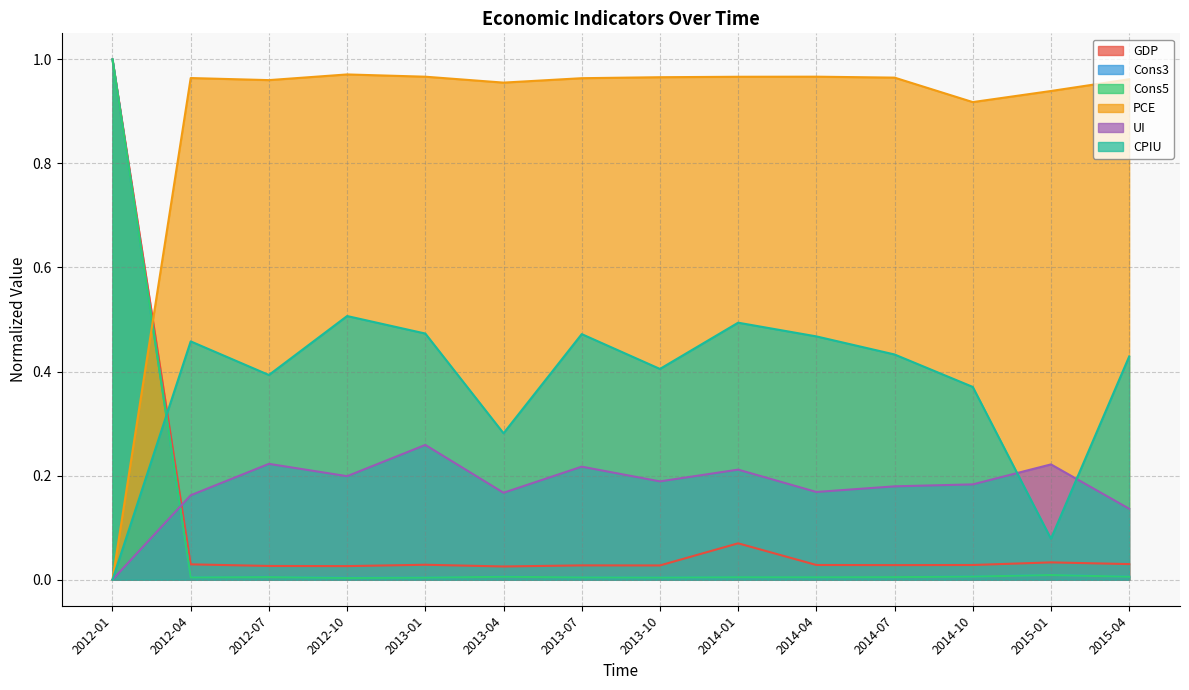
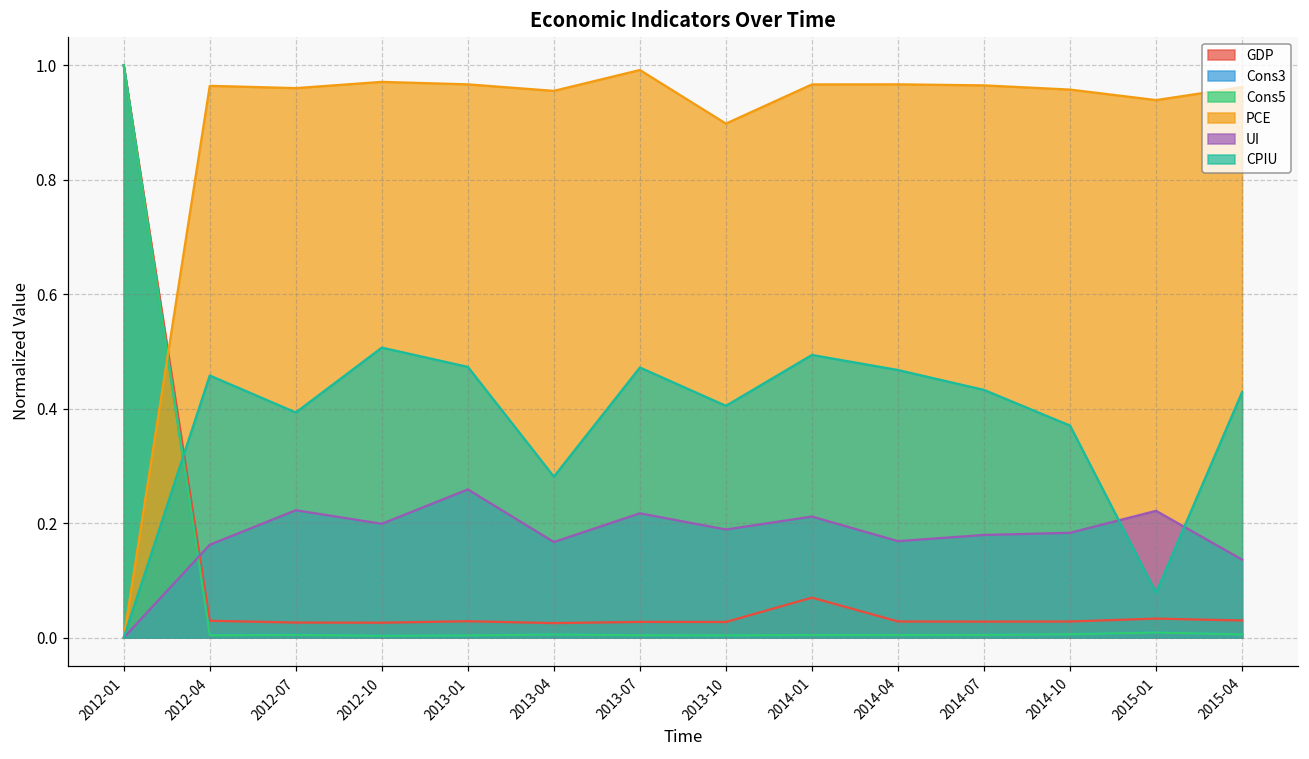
  {
    "GDP": {
      "2012-04": 0.03,
      "2012-07": 0.03,
      "2012-10": 0.03,
      "2013-01": 0.03,
      "2013-04": 0.03,
      "2013-07": 0.03,
      "2013-10": 0.03,
      "2014-01": 0.07,
      "2014-04": 0.03,
      "2014-07": 0.03,
      "2014-10": 0.03,
      "2015-01": 0.03,
      "2015-04": 0.03
    },
    "PCE": {
      "2012-04": 0.96,
      "2012-07": 0.96,
      "2012-10": 0.97,
      "2013-01": 0.97,
      "2013-04": 0.96,
-     "2013-07": 0.96,
-     "2013-10": 0.97,
+     "2013-07": 0.99,
+     "2013-10": 0.90,
      "2014-01": 0.97,
      "2014-04": 0.97,
      "2014-07": 0.96,
-     "2014-10": 0.92,
+     "2014-10": 0.96,
      "2015-01": 0.94
    },
    "UI": {
      "2012-04": 0.16,
      "2012-07": 0.22,
      "2012-10": 0.20,
      "2013-01": 0.26,
      "2013-04": 0.17,
      "2013-07": 0.22,
      "2013-10": 0.19,
      "2014-01": 0.21,
      "2014-04": 0.17,
      "2014-07": 0.18,
      "2014-10": 0.18,
      "2015-01": 0.22,
      "2015-04": 0.14
    }
  }
